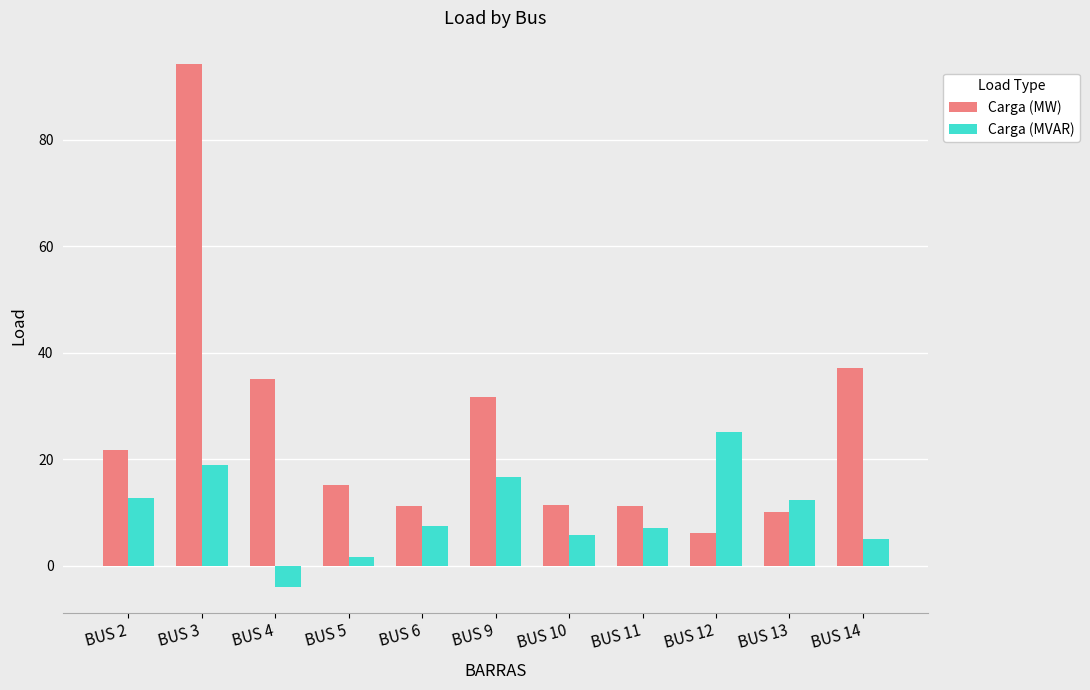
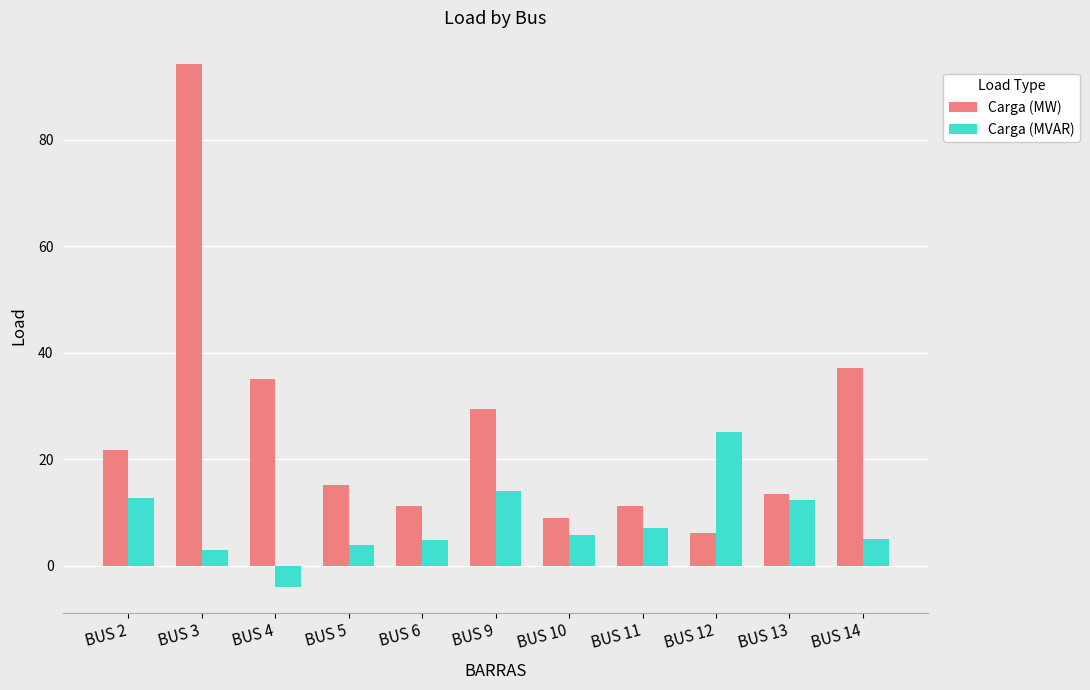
  {
    "Carga (MW)": {
      "BUS 2": 22,
      "BUS 3": 94,
      "BUS 4": 35,
      "BUS 5": 15,
      "BUS 6": 11,
-     "BUS 9": 32,
-     "BUS 10": 11,
+     "BUS 9": 30,
+     "BUS 10": 9,
      "BUS 11": 11,
      "BUS 12": 6,
-     "BUS 13": 10,
+     "BUS 13": 14,
      "BUS 14": 37
    },
    "Carga (MVAR)": {
      "BUS 2": 13,
-     "BUS 3": 19,
+     "BUS 3": 3,
      "BUS 4": -4,
-     "BUS 5": 2,
-     "BUS 6": 8,
-     "BUS 9": 17,
+     "BUS 5": 4,
+     "BUS 6": 5,
+     "BUS 9": 14,
      "BUS 10": 6,
      "BUS 11": 7,
      "BUS 12": 25,
      "BUS 13": 12,
      "BUS 14": 5
    }
  }
